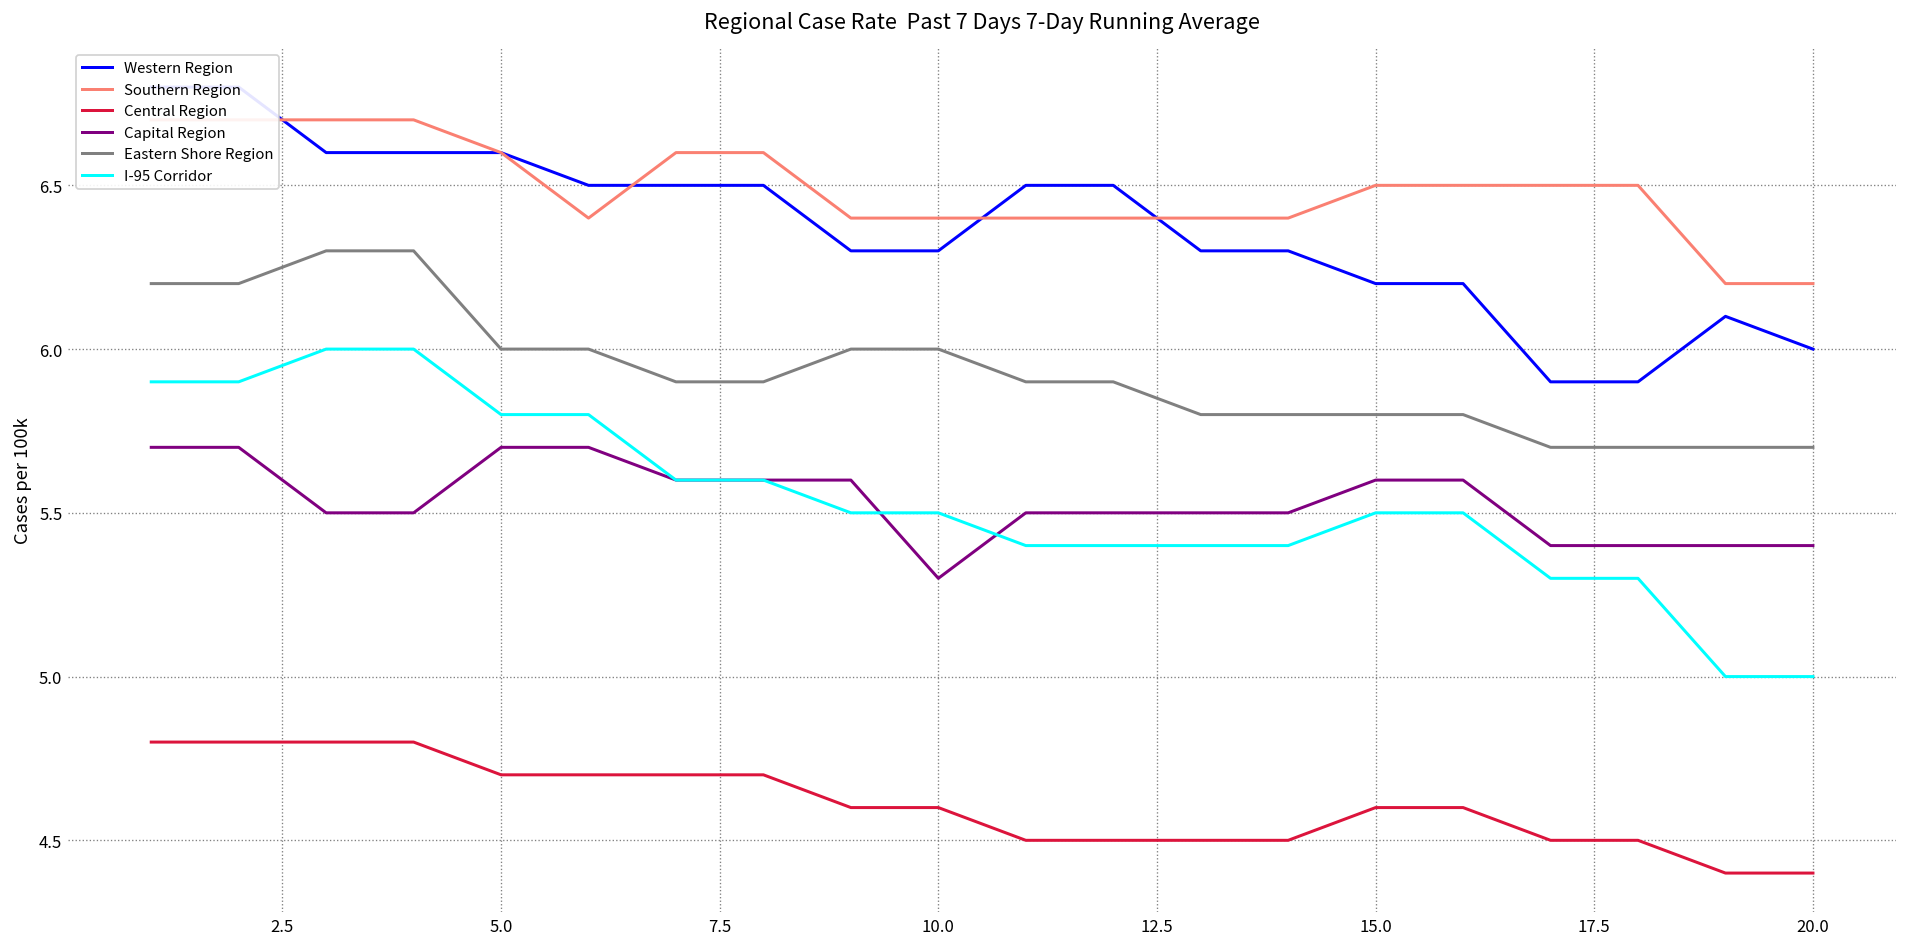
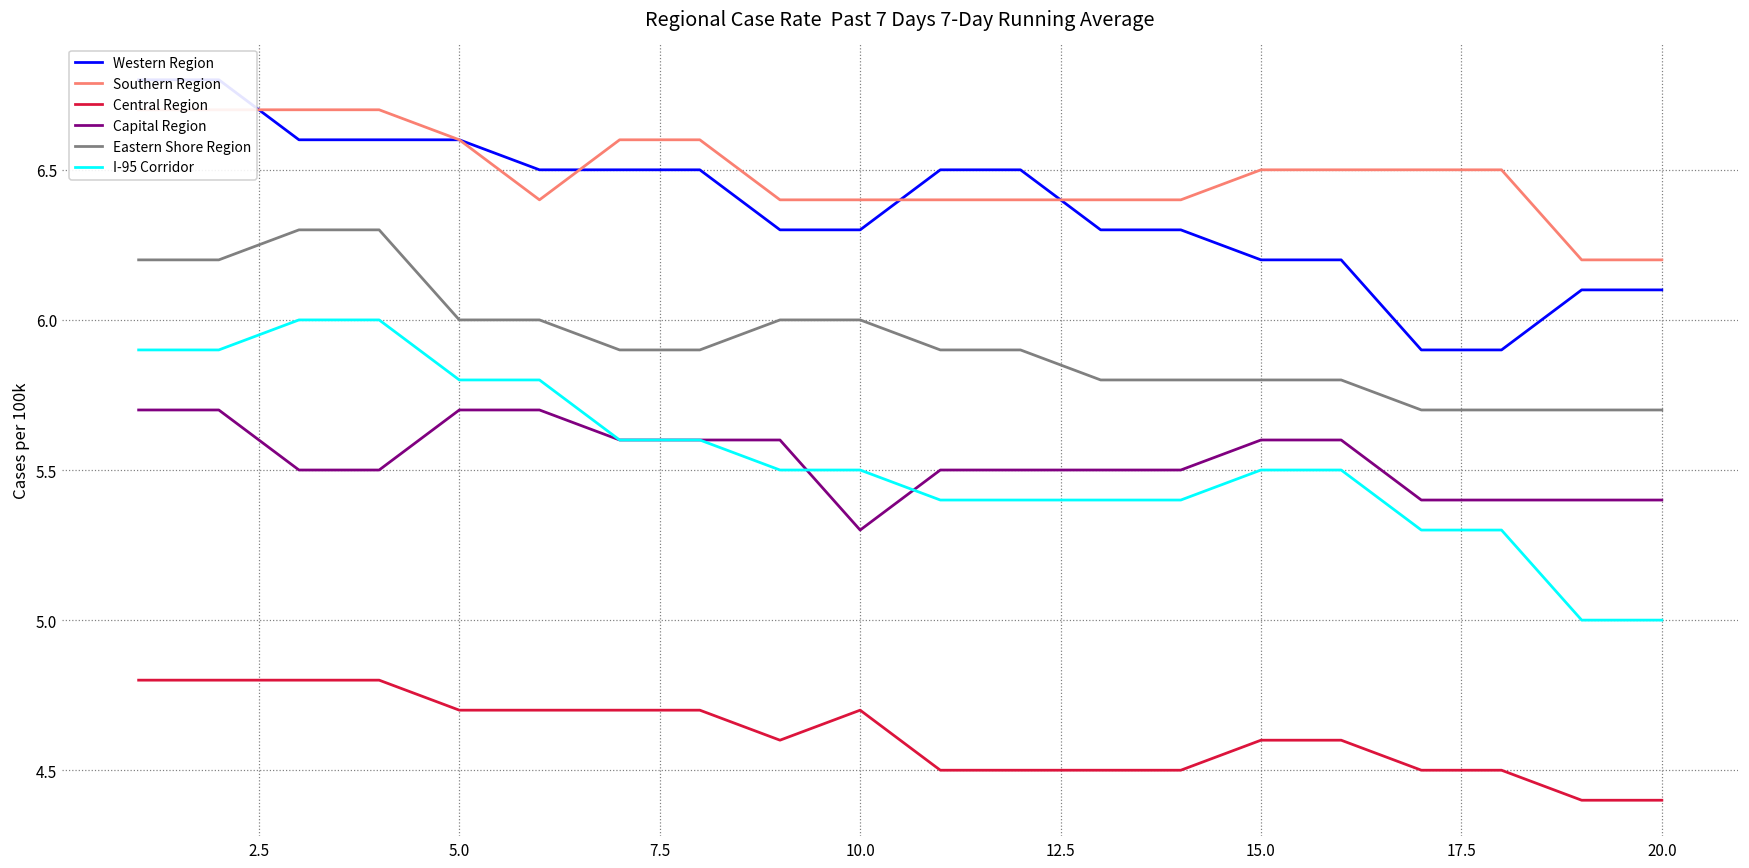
  {
    "Western Region": {
      "10.0": 6.3,
      "15.0": 6.2,
-     "20.0": 6.0
+     "20.0": 6.1
    },
    "Southern Region": {
      "10.0": 6.4,
      "15.0": 6.5,
      "20.0": 6.2
    },
    "Central Region": {
      "5.0": 4.7,
-     "10.0": 4.6,
+     "10.0": 4.7,
      "15.0": 4.6,
      "20.0": 4.4
    },
    "Capital Region": {
      "5.0": 5.7,
      "10.0": 5.3,
      "15.0": 5.6,
      "20.0": 5.4
    },
    "Eastern Shore Region": {
      "5.0": 6.0,
      "10.0": 6.0,
      "15.0": 5.8,
      "20.0": 5.7
    },
    "I-95 Corridor": {
      "5.0": 5.8,
      "10.0": 5.5,
      "15.0": 5.5,
      "20.0": 5.0
    }
  }
